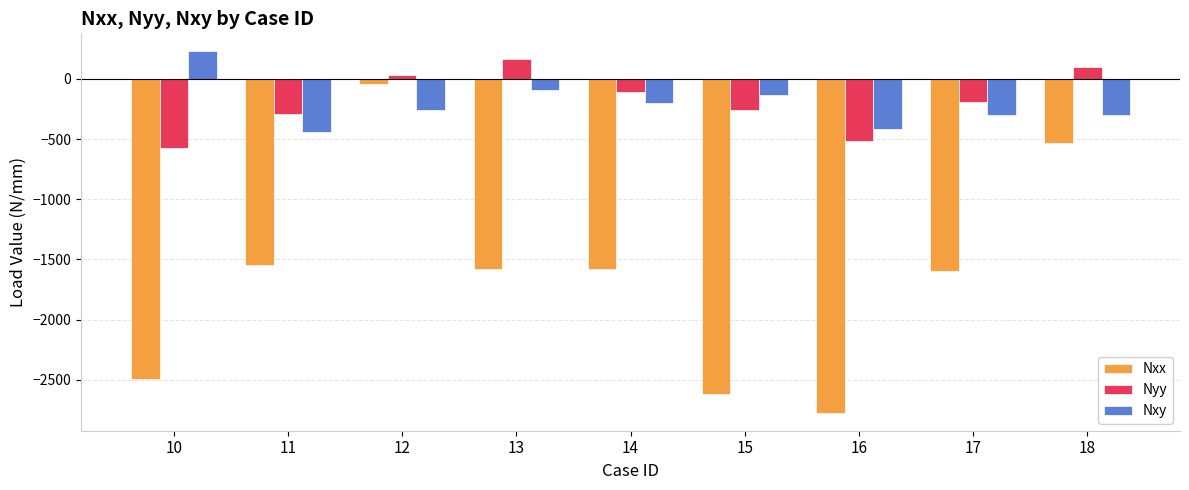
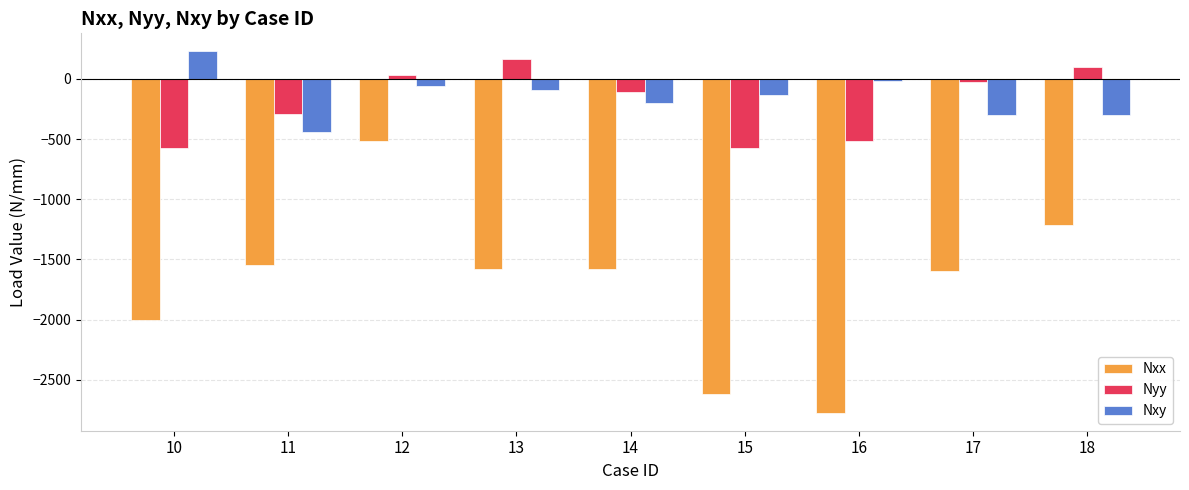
  {
    "Nxx": {
-     "10": -2490,
+     "10": -2000,
      "11": -1550,
-     "12": -40,
+     "12": -520,
      "13": -1580,
      "14": -1580,
      "15": -2620,
      "16": -2770,
      "17": -1590,
-     "18": -530
+     "18": -1210
    },
    "Nyy": {
      "10": -570,
      "11": -290,
      "12": 30,
      "13": 160,
      "14": -110,
-     "15": -260,
+     "15": -580,
      "16": -510,
-     "17": -190,
+     "17": -20,
      "18": 100
    },
    "Nxy": {
      "10": 230,
      "11": -440,
-     "12": -260,
+     "12": -60,
      "13": -90,
      "14": -200,
      "15": -130,
-     "16": -410,
+     "16": -20,
      "17": -300,
      "18": -300
    }
  }
